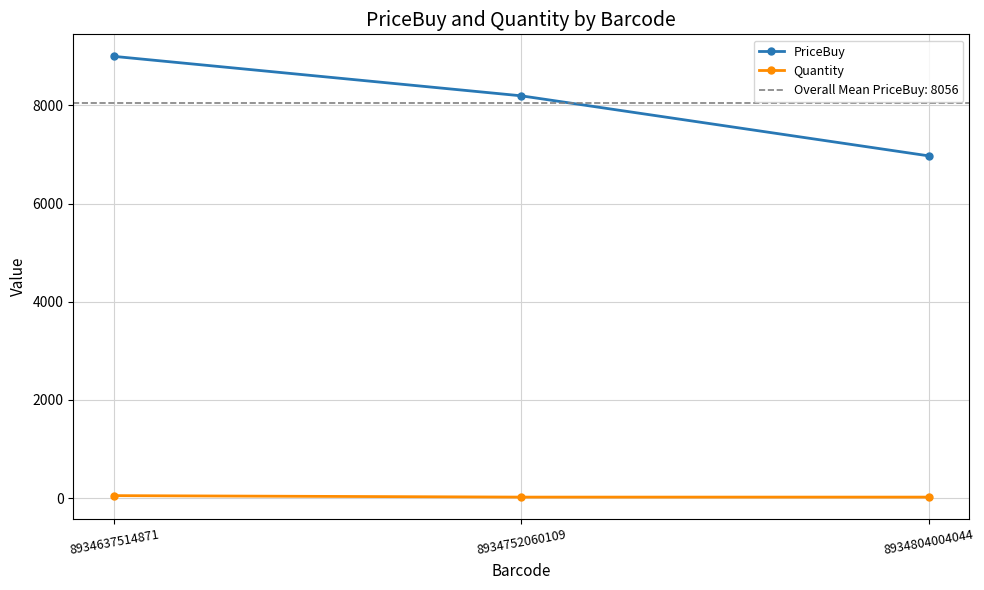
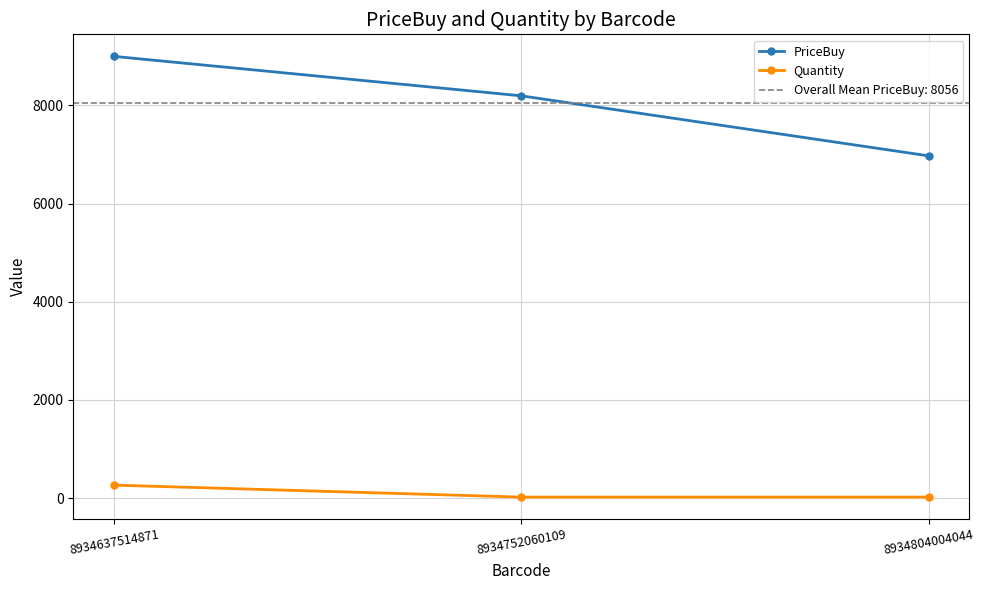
  {
    "PriceBuy": {
      "8934637514871": 9000,
      "8934752060109": 8200,
      "8934804004044": 7000
    },
    "Quantity": {
-     "8934637514871": 100,
+     "8934637514871": 300,
      "8934752060109": 0,
      "8934804004044": 0
    }
  }
